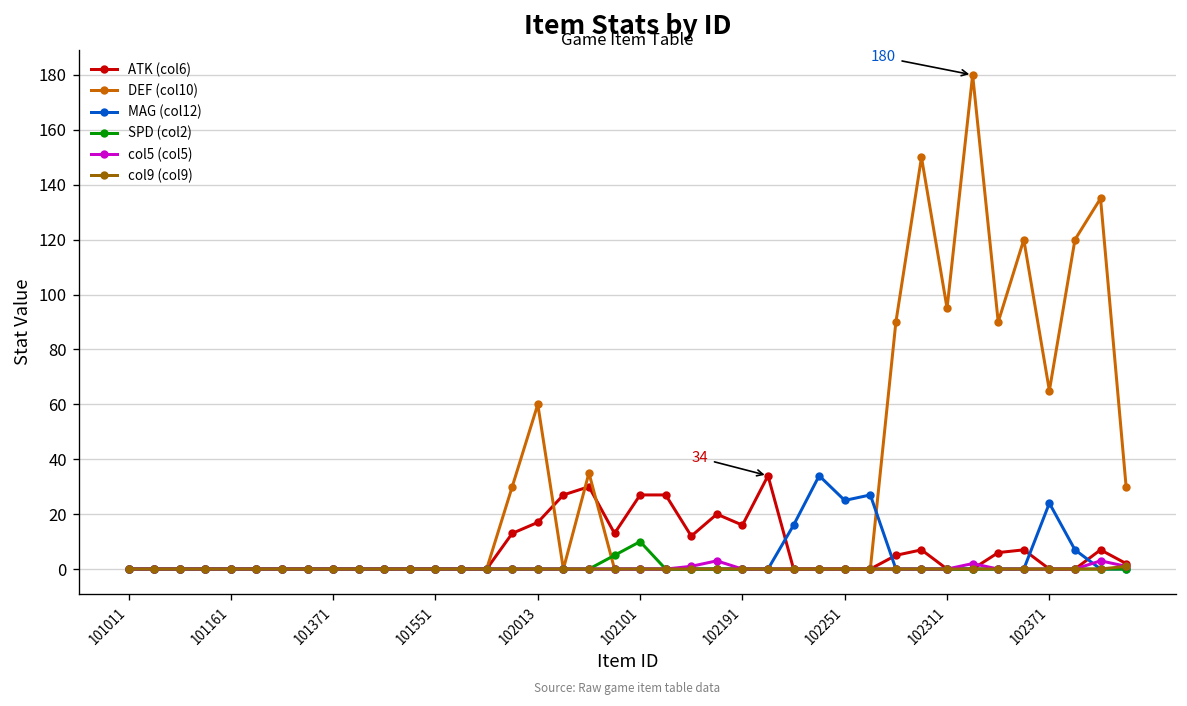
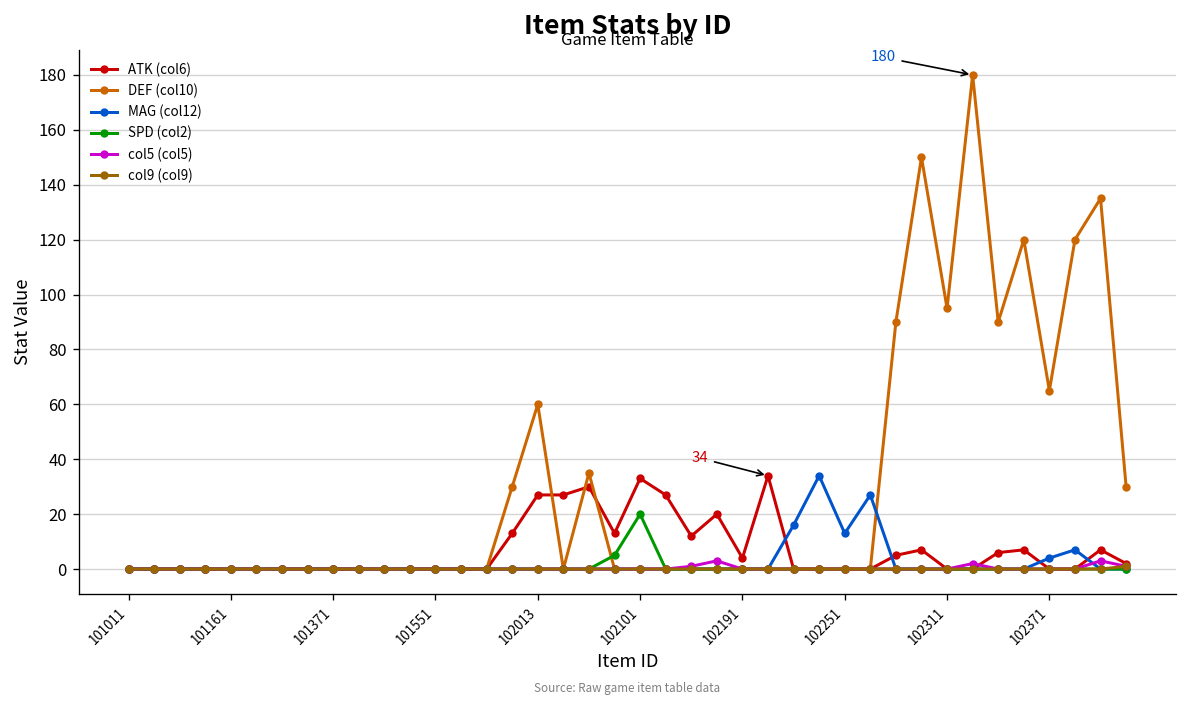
  {
    "ATK (col6)": {
-     "102013": 17,
-     "102101": 27,
-     "102191": 16
+     "102013": 27,
+     "102101": 33,
+     "102191": 4
    },
    "MAG (col12)": {
-     "102251": 25,
-     "102371": 24
+     "102251": 13,
+     "102371": 4
    },
    "SPD (col2)": {
-     "102101": 10
+     "102101": 20
    }
  }
